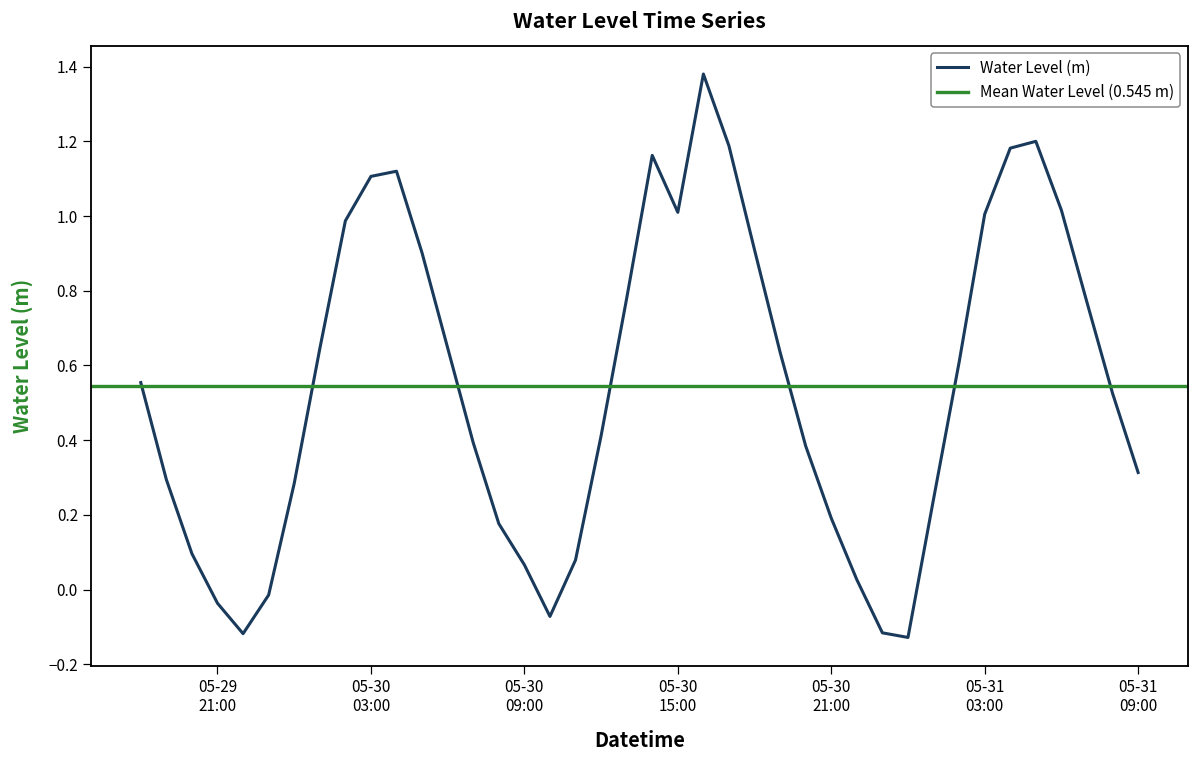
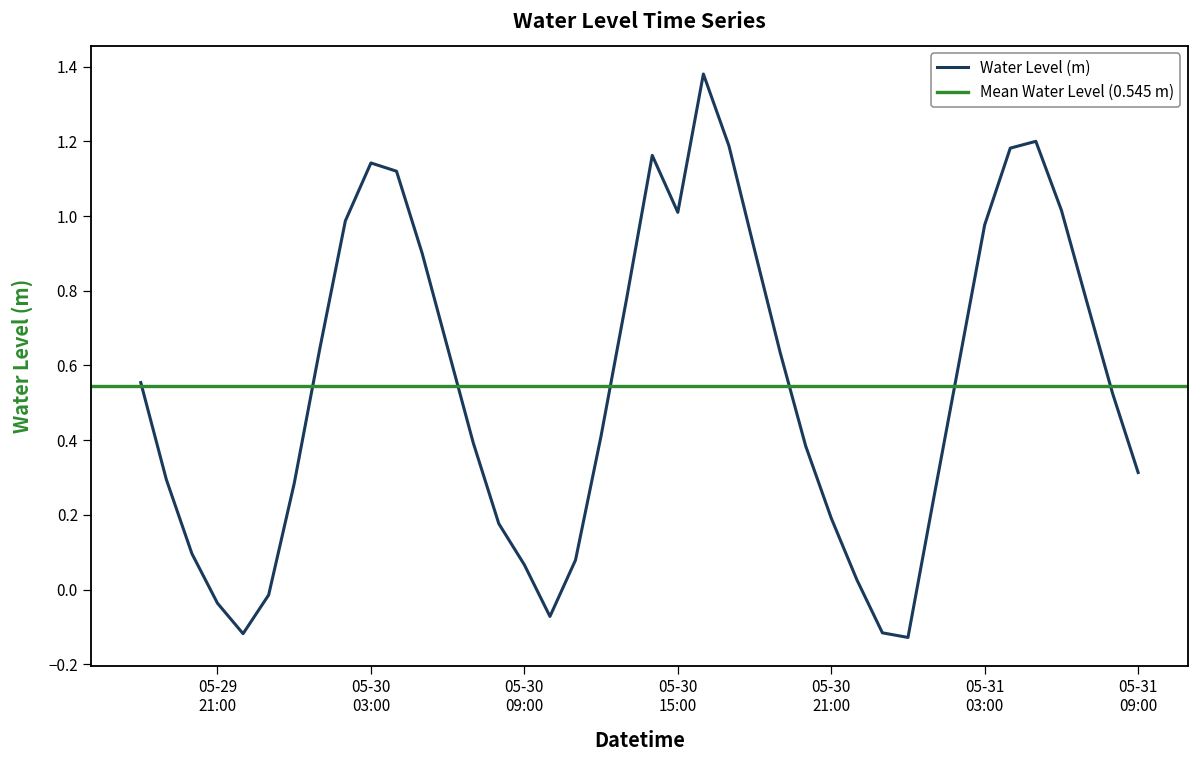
  {
    "05-29 21:00": -0.04,
-   "05-30 03:00": 1.11,
+   "05-30 03:00": 1.14,
    "05-30 09:00": 0.07,
    "05-30 15:00": 1.01,
    "05-30 21:00": 0.19,
-   "05-31 03:00": 1.00,
+   "05-31 03:00": 0.98,
    "05-31 09:00": 0.31
  }
